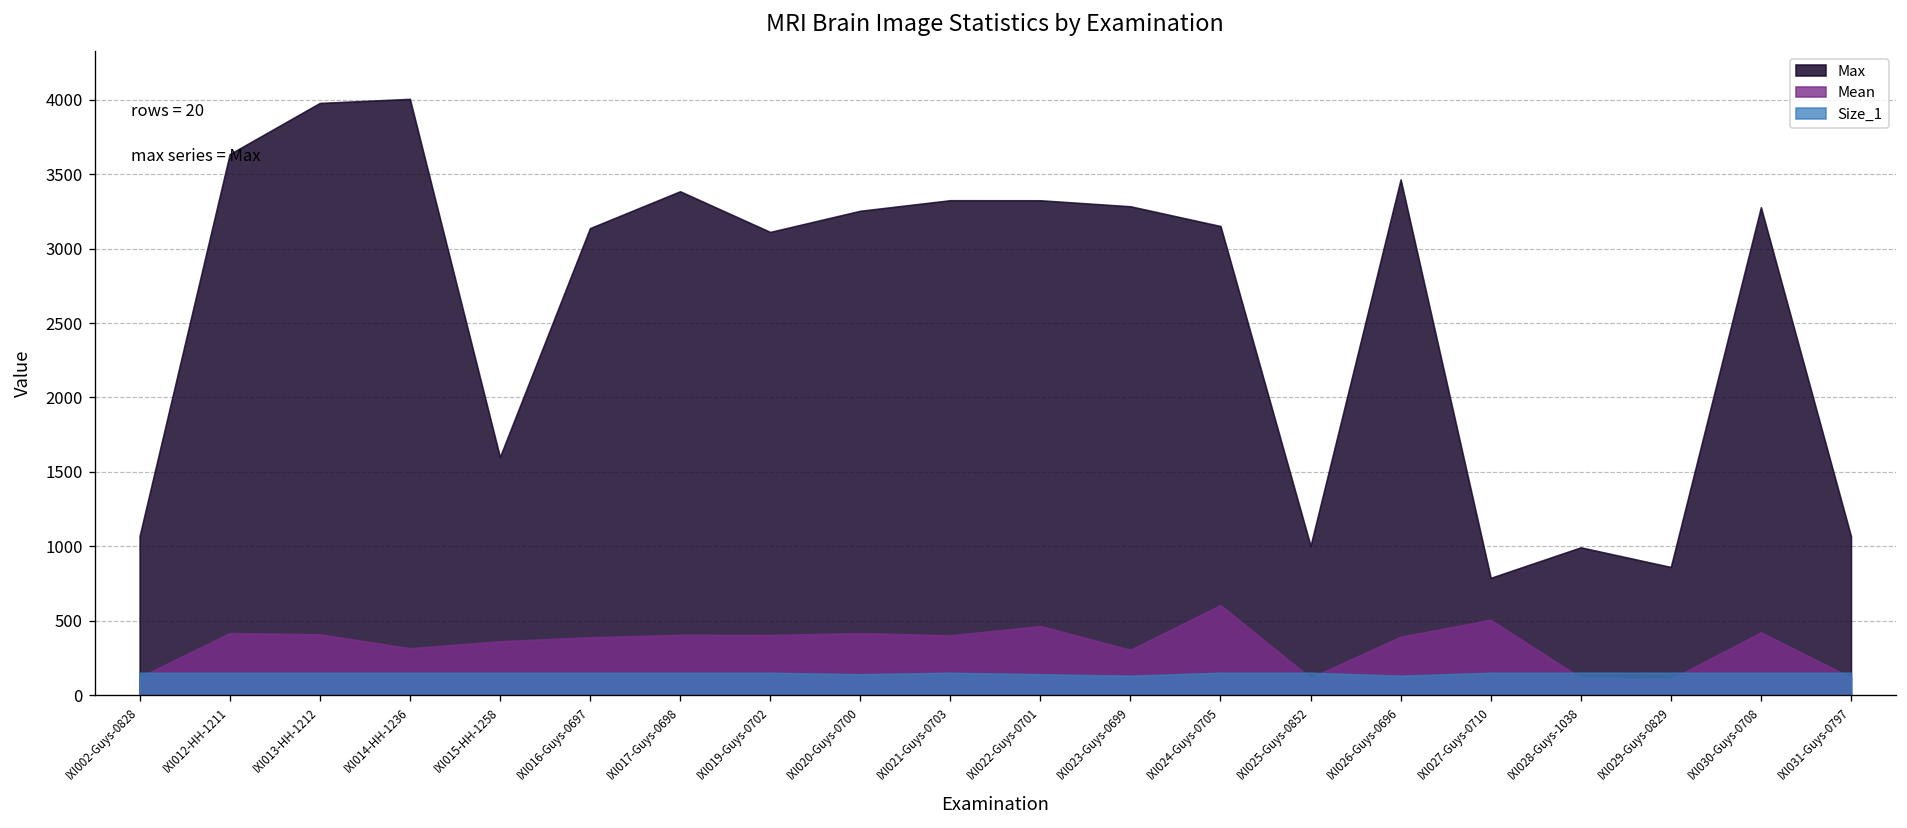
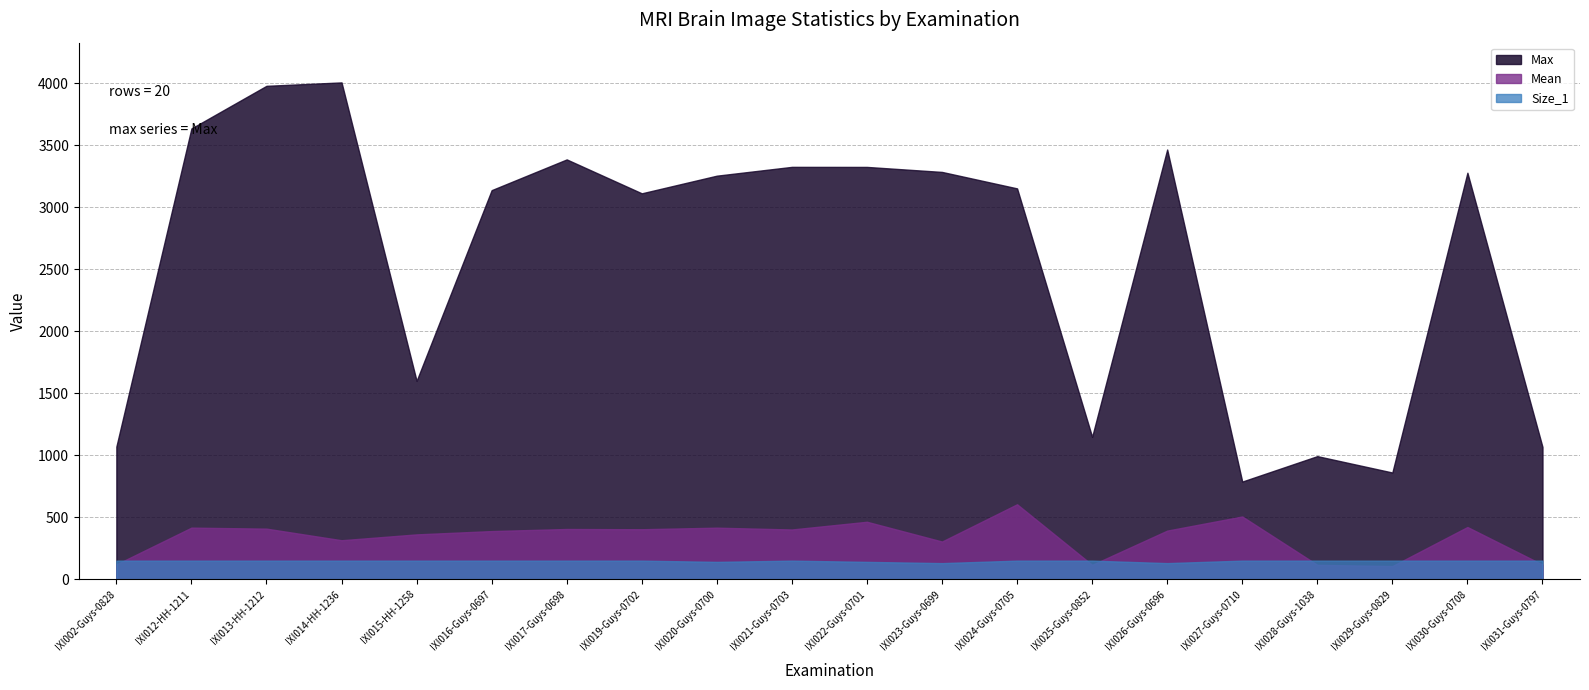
  {
    "Max": {
      "IXI002-Guys-0828": 1070,
      "IXI012-HH-1211": 3640,
      "IXI013-HH-1212": 3980,
      "IXI014-HH-1236": 4010,
      "IXI015-HH-1258": 1600,
      "IXI016-Guys-0697": 3140,
      "IXI017-Guys-0698": 3390,
      "IXI019-Guys-0702": 3110,
      "IXI020-Guys-0700": 3250,
      "IXI021-Guys-0703": 3330,
      "IXI022-Guys-0701": 3330,
      "IXI023-Guys-0699": 3280,
      "IXI024-Guys-0705": 3150,
-     "IXI025-Guys-0852": 1000,
+     "IXI025-Guys-0852": 1150,
      "IXI026-Guys-0696": 3470,
      "IXI027-Guys-0710": 790,
      "IXI028-Guys-1038": 990,
      "IXI029-Guys-0829": 860,
      "IXI030-Guys-0708": 3280,
      "IXI031-Guys-0797": 1070
    },
    "Mean": {
      "IXI002-Guys-0828": 120,
      "IXI012-HH-1211": 420,
      "IXI013-HH-1212": 410,
      "IXI014-HH-1236": 310,
      "IXI015-HH-1258": 360,
      "IXI016-Guys-0697": 390,
      "IXI017-Guys-0698": 410,
      "IXI019-Guys-0702": 400,
      "IXI020-Guys-0700": 420,
      "IXI021-Guys-0703": 400,
      "IXI022-Guys-0701": 460,
      "IXI023-Guys-0699": 300,
      "IXI024-Guys-0705": 600,
      "IXI025-Guys-0852": 120,
      "IXI026-Guys-0696": 390,
      "IXI027-Guys-0710": 510,
      "IXI028-Guys-1038": 120,
      "IXI029-Guys-0829": 110,
      "IXI030-Guys-0708": 420,
      "IXI031-Guys-0797": 120
    },
    "Size_1": {
      "IXI002-Guys-0828": 150,
      "IXI012-HH-1211": 150,
      "IXI013-HH-1212": 150,
      "IXI014-HH-1236": 150,
      "IXI015-HH-1258": 150,
      "IXI016-Guys-0697": 150,
      "IXI017-Guys-0698": 150,
      "IXI019-Guys-0702": 150,
      "IXI020-Guys-0700": 140,
      "IXI021-Guys-0703": 150,
      "IXI022-Guys-0701": 140,
      "IXI023-Guys-0699": 130,
      "IXI024-Guys-0705": 150,
      "IXI025-Guys-0852": 150,
      "IXI026-Guys-0696": 130,
      "IXI027-Guys-0710": 150,
      "IXI028-Guys-1038": 150,
      "IXI029-Guys-0829": 150,
      "IXI030-Guys-0708": 150,
      "IXI031-Guys-0797": 150
    }
  }
